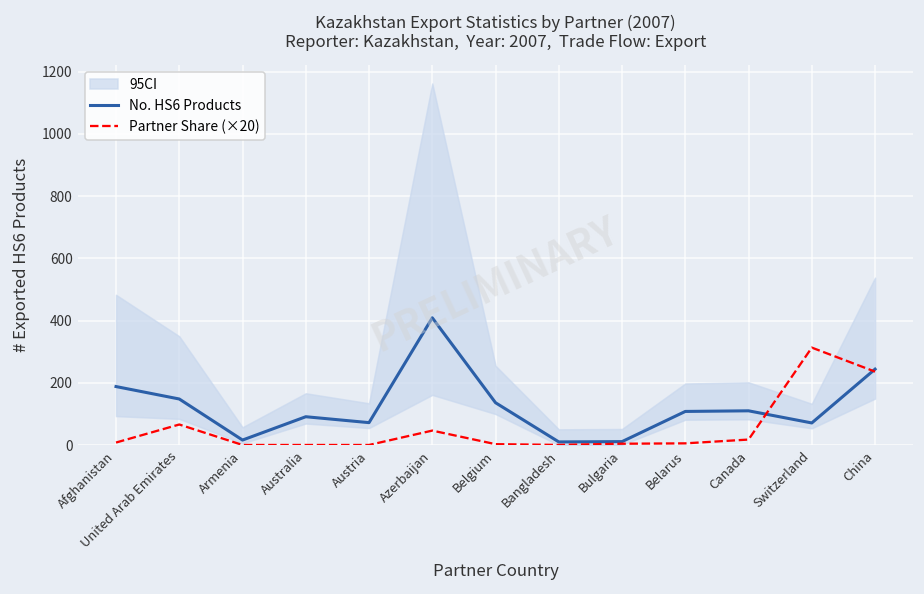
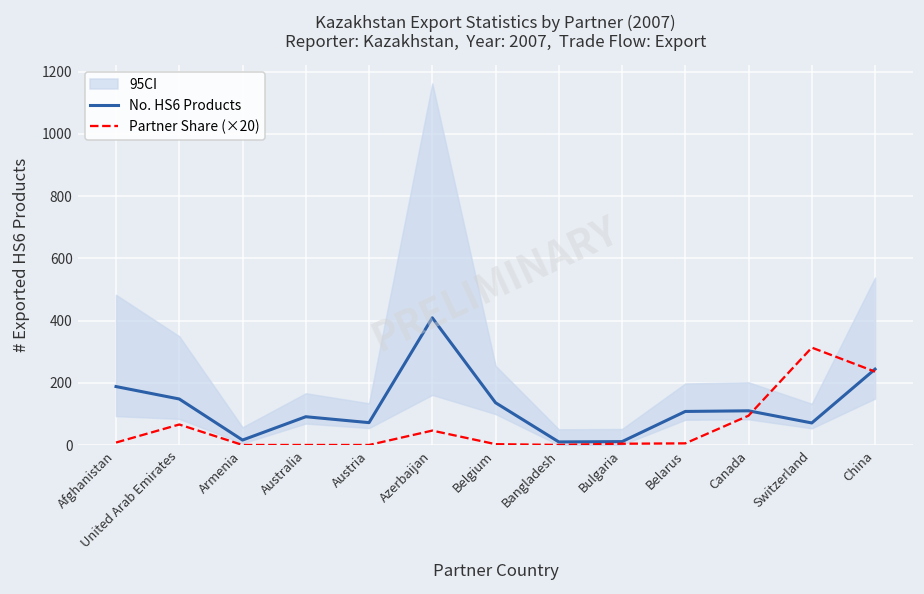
  {
    "No. HS6 Products": {
      "Afghanistan": 190,
      "United Arab Emirates": 150,
      "Armenia": 20,
      "Australia": 90,
      "Austria": 70,
      "Azerbaijan": 410,
      "Belgium": 140,
      "Bangladesh": 10,
      "Belarus": 110,
      "Canada": 110,
      "Switzerland": 70
    },
    "95CI": {
      "Bangladesh": 50
    },
    "Partner Share (×20)": {
      "Afghanistan": 10,
      "United Arab Emirates": 70,
      "Armenia": 0,
      "Australia": 0,
      "Austria": 0,
      "Azerbaijan": 50,
      "Belgium": 0,
      "Bangladesh": 0,
      "Belarus": 10,
-     "Canada": 20,
+     "Canada": 90,
      "Switzerland": 310
    }
  }
